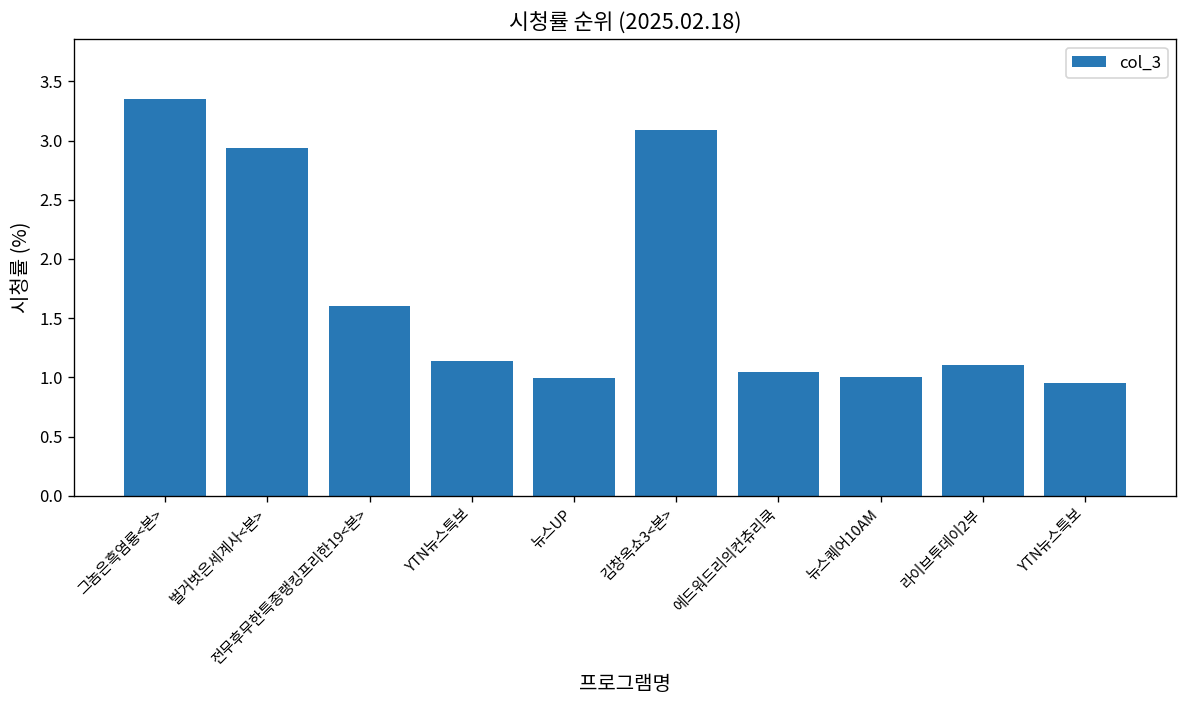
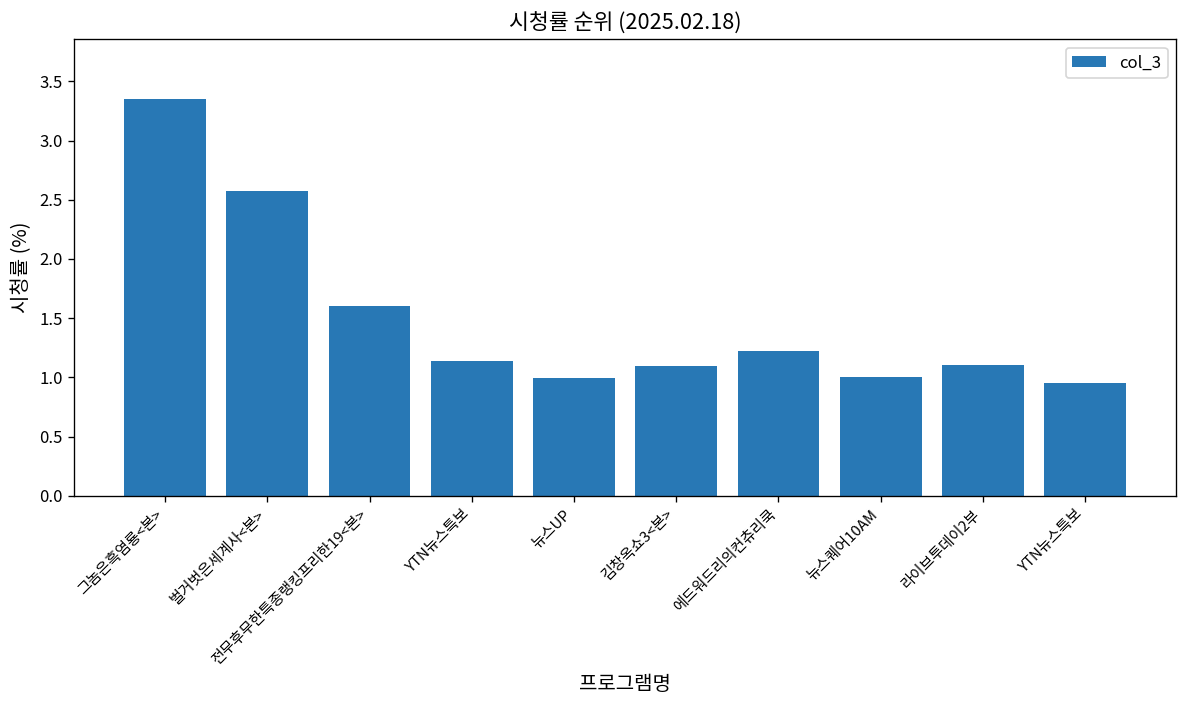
  {
    "그놈은흑염룡<본>": 3.4,
-   "벌거벗은세계사<본>": 2.9,
+   "벌거벗은세계사<본>": 2.6,
    "전무후무한특종랭킹프리한19<본>": 1.6,
    "뉴스UP": 1.0,
-   "김창옥쇼3<본>": 3.1,
-   "에드워드리의컨츄리쿡": 1.0,
+   "김창옥쇼3<본>": 1.1,
+   "에드워드리의컨츄리쿡": 1.2,
    "뉴스퀘어10AM": 1.0,
    "라이브투데이2부": 1.1
  }
